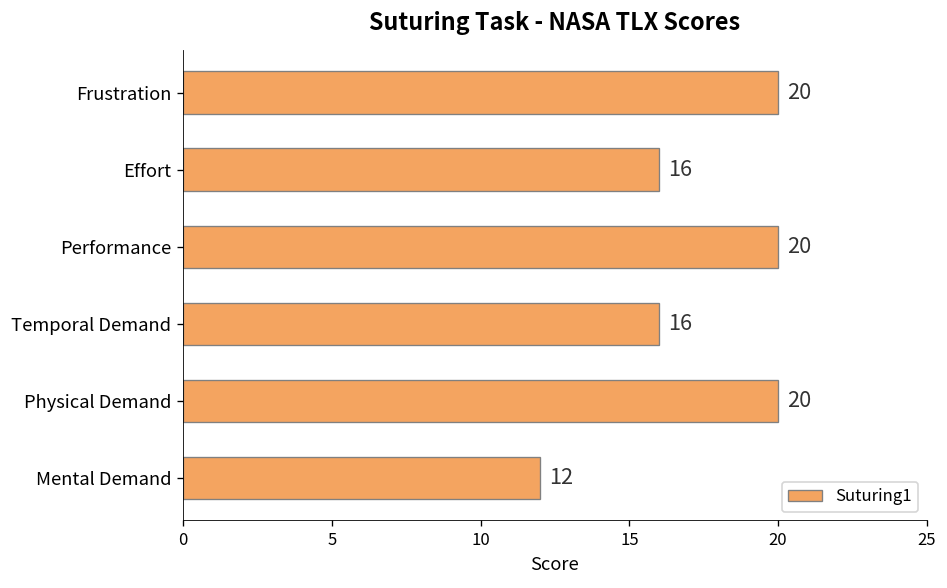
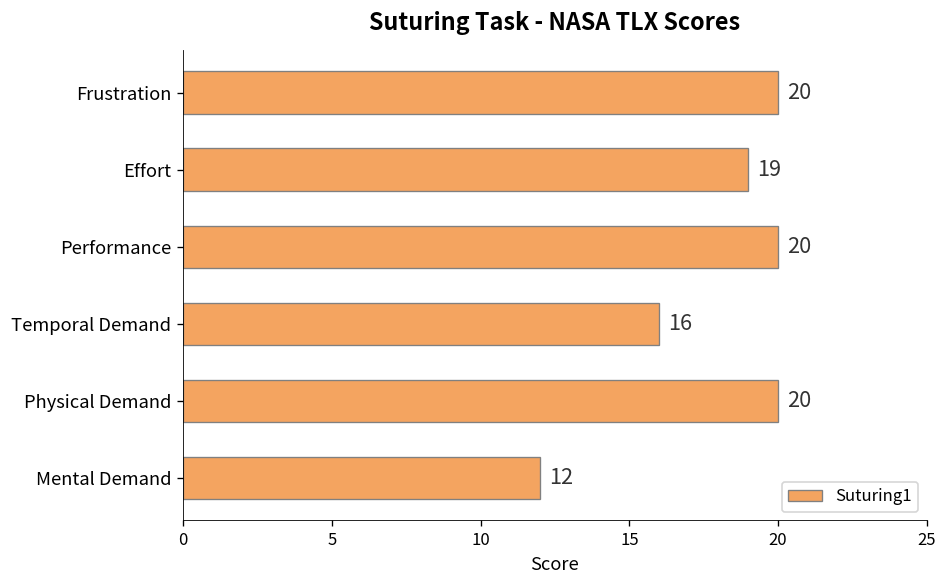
  {
    "Frustration": 20,
-   "Effort": 16,
+   "Effort": 19,
    "Performance": 20,
    "Temporal Demand": 16,
    "Physical Demand": 20,
    "Mental Demand": 12
  }
